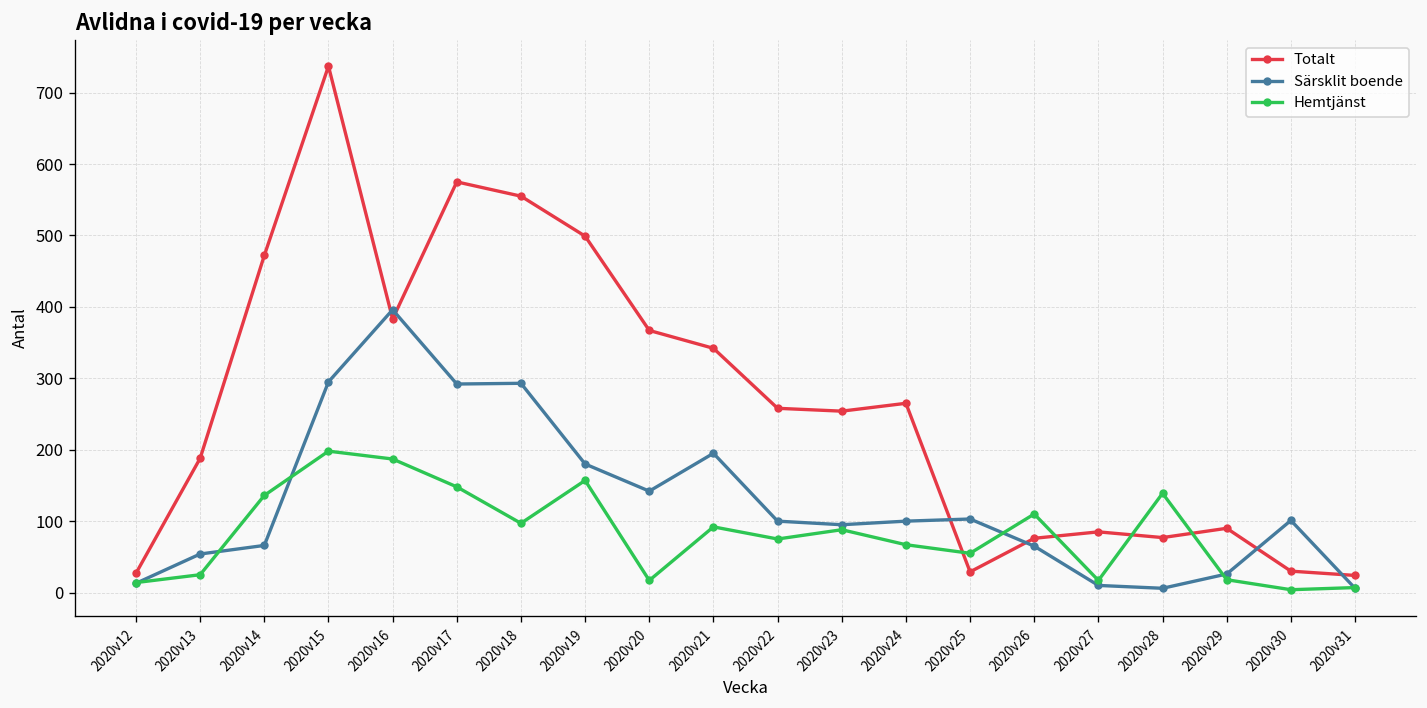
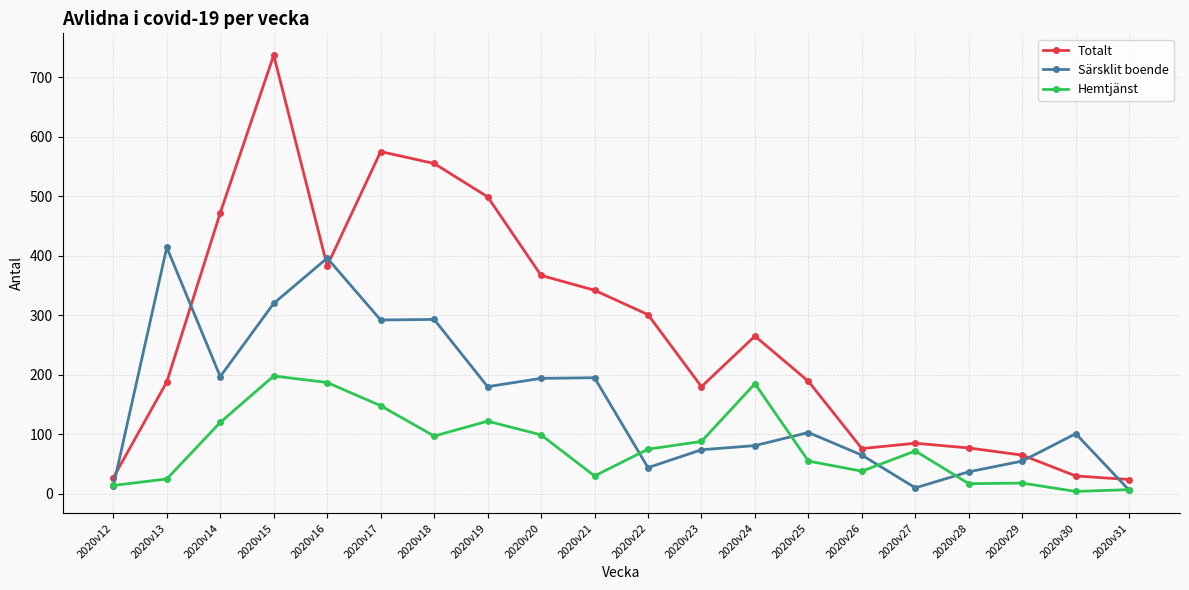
  {
    "Totalt": {
      "2020v12": 30,
      "2020v13": 190,
      "2020v14": 470,
      "2020v15": 740,
      "2020v16": 380,
      "2020v17": 580,
      "2020v18": 560,
      "2020v19": 500,
      "2020v20": 370,
      "2020v21": 340,
-     "2020v22": 260,
-     "2020v23": 250,
+     "2020v22": 300,
+     "2020v23": 180,
      "2020v24": 270,
-     "2020v25": 30,
+     "2020v25": 190,
      "2020v26": 80,
      "2020v27": 90,
      "2020v28": 80,
-     "2020v29": 90,
+     "2020v29": 70,
      "2020v30": 30,
      "2020v31": 20
    },
    "Särsklit boende": {
-     "2020v13": 50,
-     "2020v14": 70,
-     "2020v15": 300,
+     "2020v13": 410,
+     "2020v14": 200,
+     "2020v15": 320,
      "2020v16": 400,
      "2020v17": 290,
      "2020v18": 290,
      "2020v19": 180,
-     "2020v20": 140,
+     "2020v20": 190,
      "2020v21": 200,
-     "2020v22": 100,
-     "2020v23": 100,
-     "2020v24": 100,
+     "2020v22": 40,
+     "2020v23": 70,
+     "2020v24": 80,
      "2020v25": 100,
      "2020v26": 70,
      "2020v27": 10,
-     "2020v28": 10,
-     "2020v29": 30,
+     "2020v28": 40,
+     "2020v29": 60,
      "2020v30": 100
    },
    "Hemtjänst": {
      "2020v13": 30,
-     "2020v14": 140,
+     "2020v14": 120,
      "2020v15": 200,
      "2020v16": 190,
      "2020v17": 150,
      "2020v18": 100,
-     "2020v19": 160,
-     "2020v20": 20,
-     "2020v21": 90,
+     "2020v19": 120,
+     "2020v20": 100,
+     "2020v21": 30,
      "2020v22": 80,
      "2020v23": 90,
-     "2020v24": 70,
+     "2020v24": 190,
      "2020v25": 60,
-     "2020v26": 110,
-     "2020v27": 20,
-     "2020v28": 140,
+     "2020v26": 40,
+     "2020v27": 70,
+     "2020v28": 20,
      "2020v29": 20,
      "2020v30": 0
    }
  }
